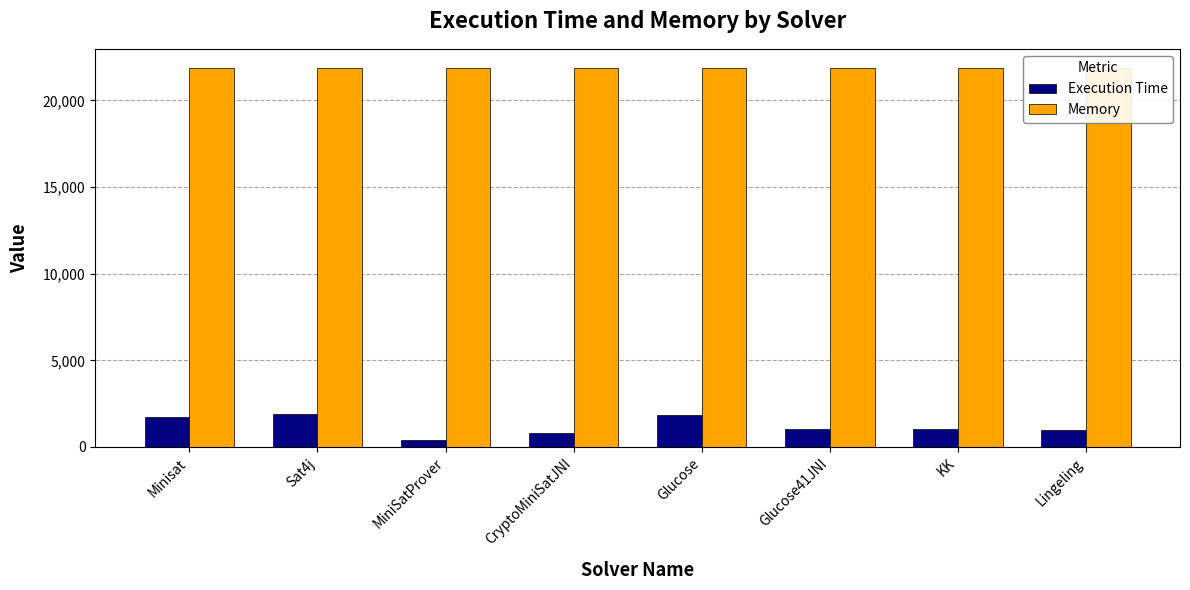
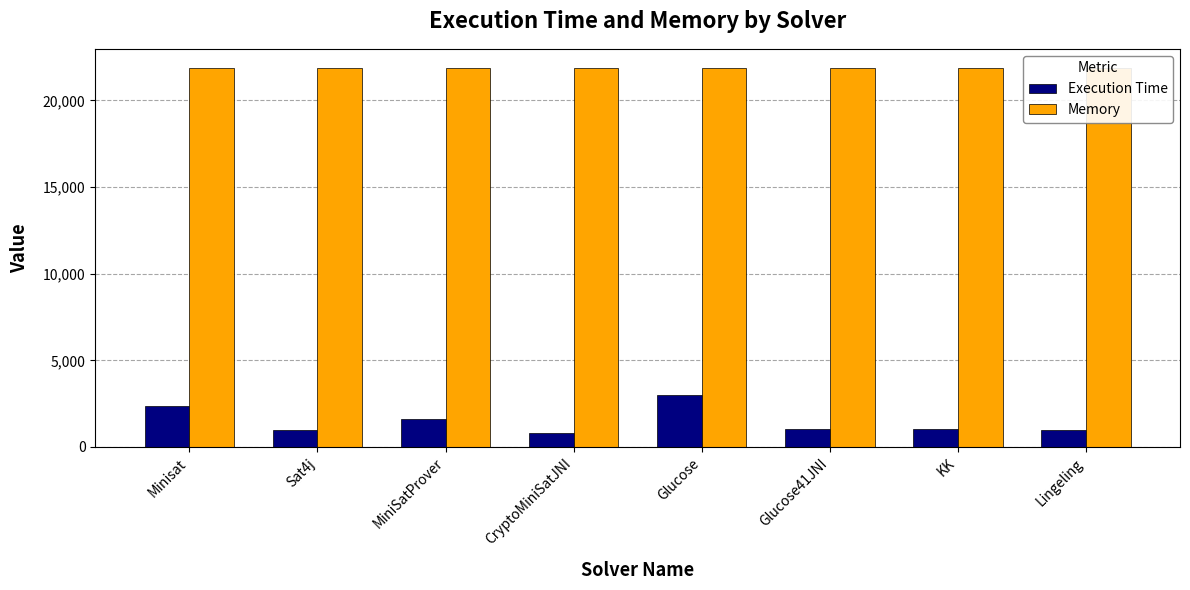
  {
    "Execution Time": {
-     "Minisat": "1,800",
-     "Sat4j": "1,900",
-     "MiniSatProver": "400",
+     "Minisat": "2,400",
+     "Sat4j": "1,000",
+     "MiniSatProver": "1,600",
      "CryptoMiniSatJNI": "800",
-     "Glucose": "1,800",
+     "Glucose": "3,000",
      "Glucose41JNI": "1,000",
      "KK": "1,000",
      "Lingeling": "1,000"
    },
    "Memory": {
      "Minisat": "21,900",
      "Sat4j": "21,900",
      "MiniSatProver": "21,900",
      "CryptoMiniSatJNI": "21,900",
      "Glucose": "21,900",
      "Glucose41JNI": "21,900",
      "KK": "21,900"
    }
  }
